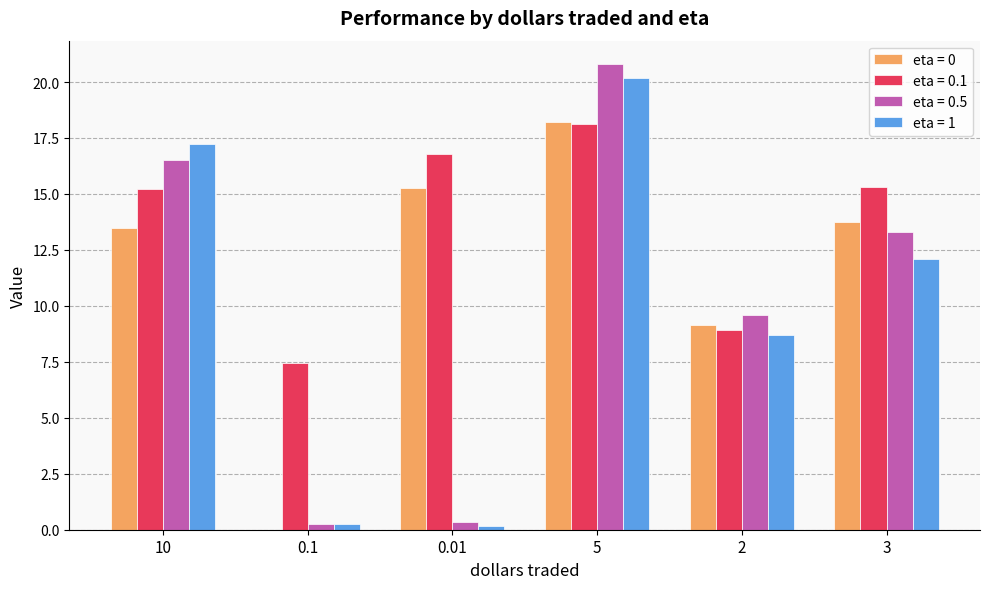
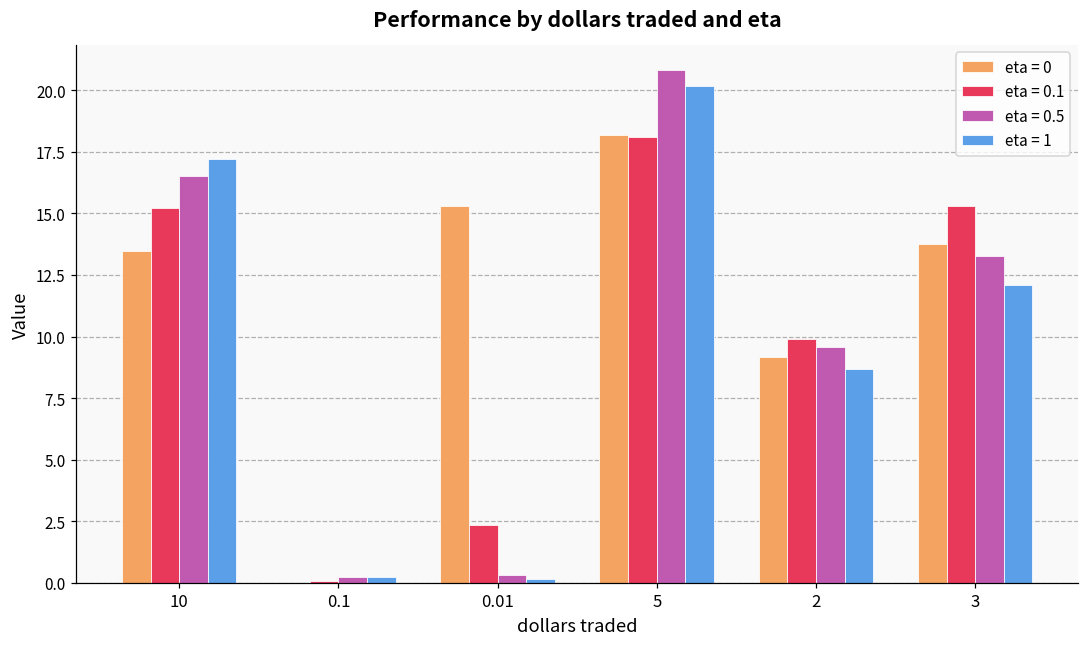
  {
    "eta = 0": {
      "10": 13.5,
      "0.1": 0.0,
      "0.01": 15.3,
      "5": 18.2,
      "2": 9.2,
      "3": 13.8
    },
    "eta = 0.1": {
      "10": 15.2,
-     "0.1": 7.5,
-     "0.01": 16.8,
+     "0.1": 0.1,
+     "0.01": 2.4,
      "5": 18.1,
-     "2": 8.9,
+     "2": 9.9,
      "3": 15.3
    },
    "eta = 0.5": {
      "10": 16.5,
      "0.1": 0.2,
      "0.01": 0.3,
      "5": 20.8,
      "2": 9.6,
      "3": 13.3
    },
    "eta = 1": {
      "10": 17.2,
      "0.1": 0.2,
      "0.01": 0.2,
      "5": 20.2,
      "2": 8.7,
      "3": 12.1
    }
  }
